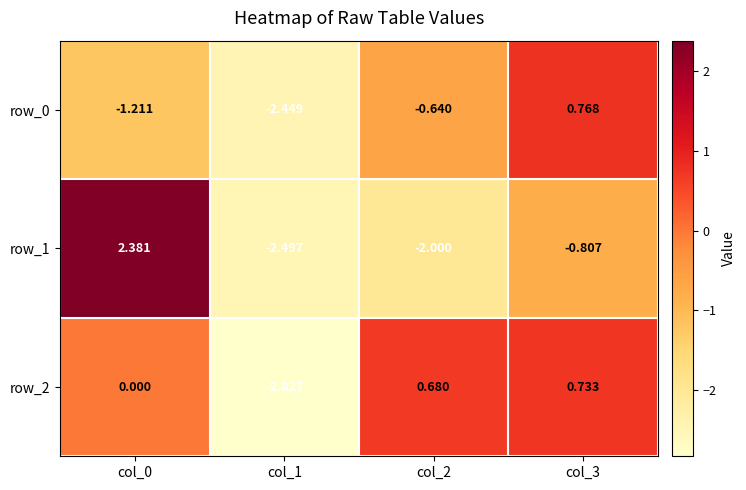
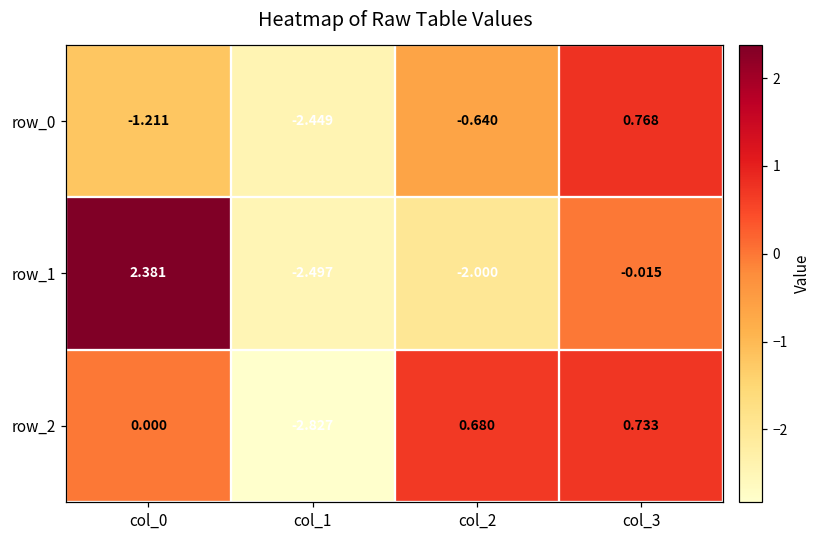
  {
    "row_0": {
      "col_0": -1.211,
      "col_1": -2.449,
      "col_2": -0.640,
      "col_3": 0.768
    },
    "row_1": {
      "col_0": 2.381,
      "col_1": -2.497,
      "col_2": -2.000,
-     "col_3": -0.807
+     "col_3": -0.015
    },
    "row_2": {
      "col_0": 0.000,
      "col_1": -2.827,
      "col_2": 0.680,
      "col_3": 0.733
    }
  }
